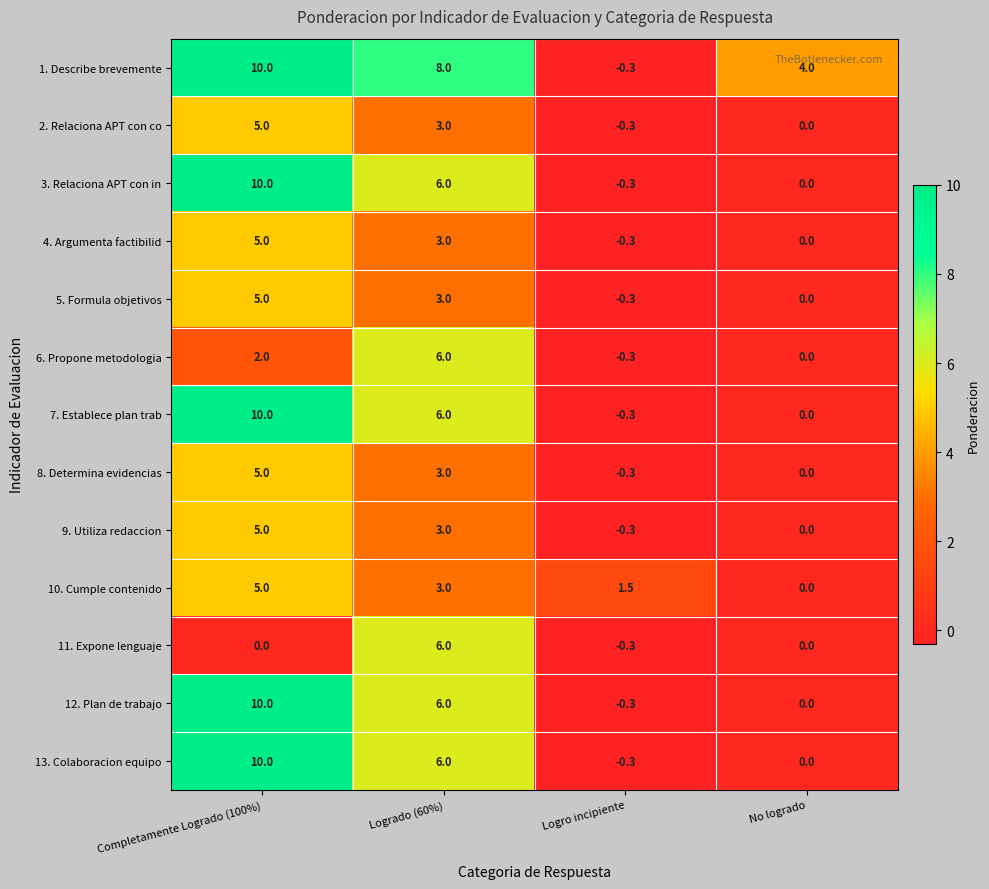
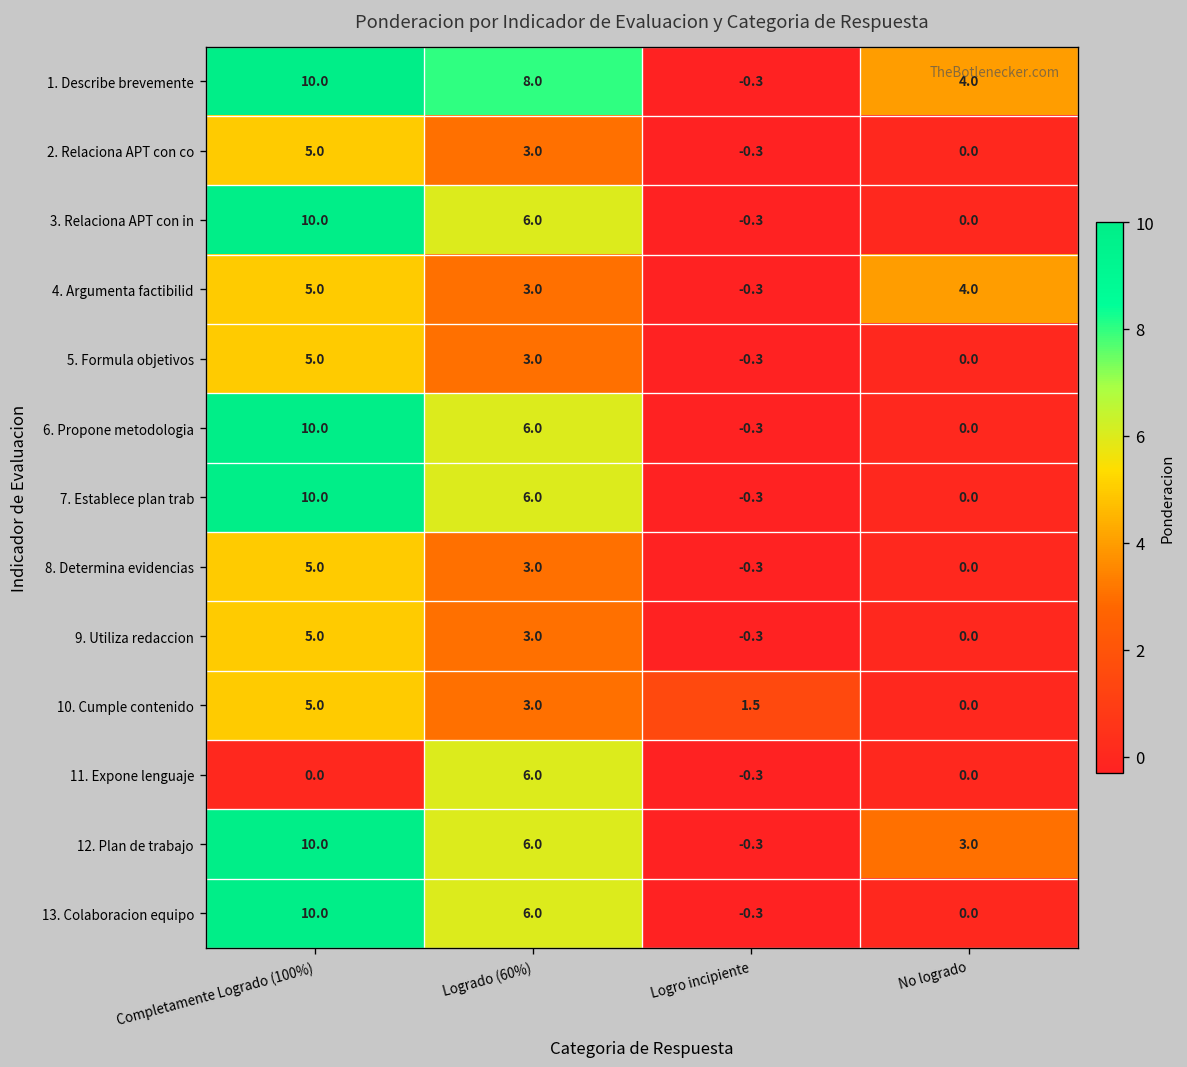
  {
    "1. Describe brevemente": {
      "Completamente Logrado (100%)": 10.0,
      "Logrado (60%)": 8.0,
      "Logro incipiente": -0.3
    },
    "2. Relaciona APT con co": {
      "Completamente Logrado (100%)": 5.0,
      "Logrado (60%)": 3.0,
      "Logro incipiente": -0.3,
      "No logrado": 0.0
    },
    "3. Relaciona APT con in": {
      "Completamente Logrado (100%)": 10.0,
      "Logrado (60%)": 6.0,
      "Logro incipiente": -0.3,
      "No logrado": 0.0
    },
    "4. Argumenta factibilid": {
      "Completamente Logrado (100%)": 5.0,
      "Logrado (60%)": 3.0,
      "Logro incipiente": -0.3,
-     "No logrado": 0.0
+     "No logrado": 4.0
    },
    "5. Formula objetivos": {
      "Completamente Logrado (100%)": 5.0,
      "Logrado (60%)": 3.0,
      "Logro incipiente": -0.3,
      "No logrado": 0.0
    },
    "6. Propone metodologia": {
-     "Completamente Logrado (100%)": 2.0,
+     "Completamente Logrado (100%)": 10.0,
      "Logrado (60%)": 6.0,
      "Logro incipiente": -0.3,
      "No logrado": 0.0
    },
    "7. Establece plan trab": {
      "Completamente Logrado (100%)": 10.0,
      "Logrado (60%)": 6.0,
      "Logro incipiente": -0.3,
      "No logrado": 0.0
    },
    "8. Determina evidencias": {
      "Completamente Logrado (100%)": 5.0,
      "Logrado (60%)": 3.0,
      "Logro incipiente": -0.3,
      "No logrado": 0.0
    },
    "9. Utiliza redaccion": {
      "Completamente Logrado (100%)": 5.0,
      "Logrado (60%)": 3.0,
      "Logro incipiente": -0.3,
      "No logrado": 0.0
    },
    "10. Cumple contenido": {
      "Completamente Logrado (100%)": 5.0,
      "Logrado (60%)": 3.0,
      "Logro incipiente": 1.5,
      "No logrado": 0.0
    },
    "11. Expone lenguaje": {
      "Completamente Logrado (100%)": 0.0,
      "Logrado (60%)": 6.0,
      "Logro incipiente": -0.3,
      "No logrado": 0.0
    },
    "12. Plan de trabajo": {
      "Completamente Logrado (100%)": 10.0,
      "Logrado (60%)": 6.0,
      "Logro incipiente": -0.3,
-     "No logrado": 0.0
+     "No logrado": 3.0
    },
    "13. Colaboracion equipo": {
      "Completamente Logrado (100%)": 10.0,
      "Logrado (60%)": 6.0,
      "Logro incipiente": -0.3,
      "No logrado": 0.0
    }
  }
